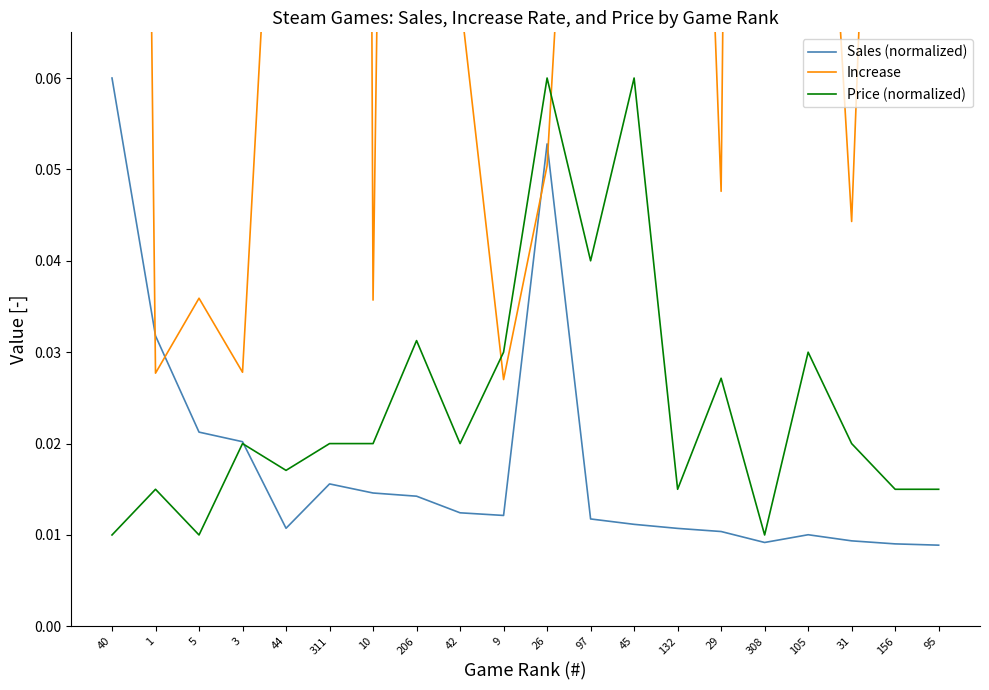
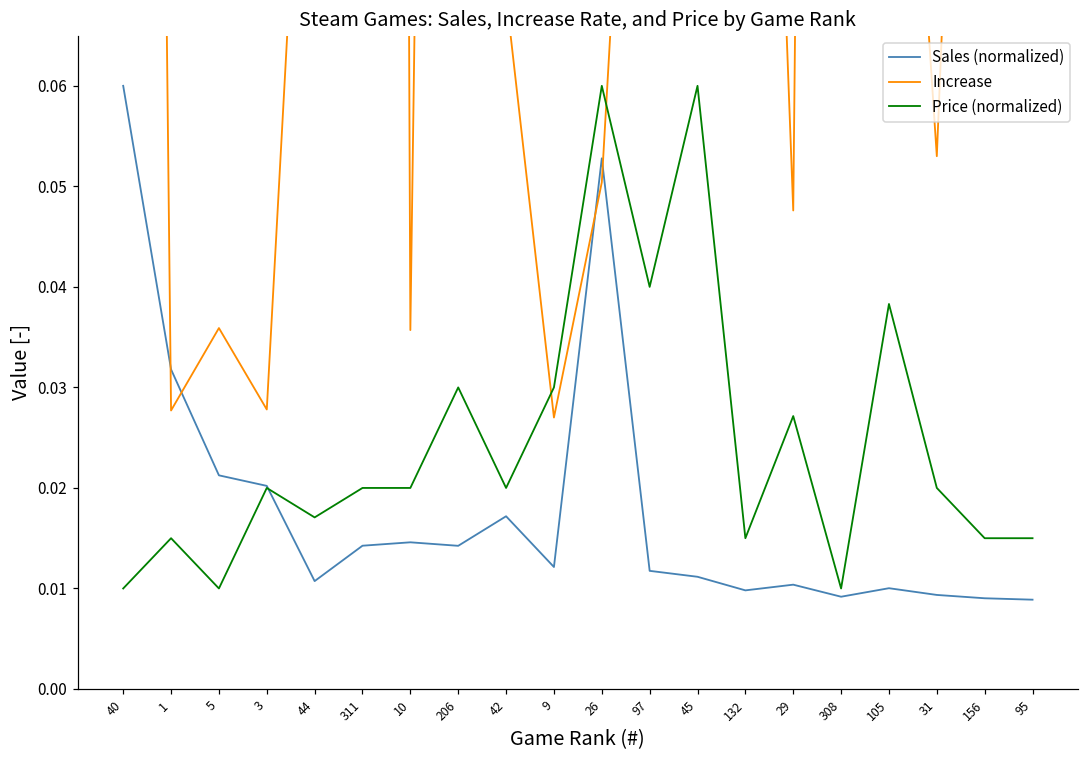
  {
    "Sales (normalized)": {
      "40": 0.060,
      "1": 0.032,
      "5": 0.021,
      "44": 0.011,
-     "311": 0.016,
+     "311": 0.014,
      "10": 0.015,
      "206": 0.014,
-     "42": 0.012,
+     "42": 0.017,
      "9": 0.012,
      "26": 0.053,
      "97": 0.012,
      "45": 0.011,
-     "132": 0.011,
+     "132": 0.010,
      "29": 0.010,
      "308": 0.009,
      "105": 0.010,
      "31": 0.009,
      "156": 0.009,
      "95": 0.009
    },
    "Increase": {
      "1": 0.028,
      "5": 0.036,
      "3": 0.028,
      "10": 0.036,
      "9": 0.027,
      "26": 0.050,
      "29": 0.048,
-     "31": 0.044
+     "31": 0.053
    },
    "Price (normalized)": {
      "40": 0.010,
      "1": 0.015,
      "5": 0.010,
      "44": 0.017,
      "311": 0.020,
      "10": 0.020,
-     "206": 0.031,
+     "206": 0.030,
      "42": 0.020,
      "9": 0.030,
      "26": 0.060,
      "97": 0.040,
      "45": 0.060,
      "132": 0.015,
      "29": 0.027,
      "308": 0.010,
-     "105": 0.030,
+     "105": 0.038,
      "31": 0.020,
      "156": 0.015,
      "95": 0.015
    }
  }
